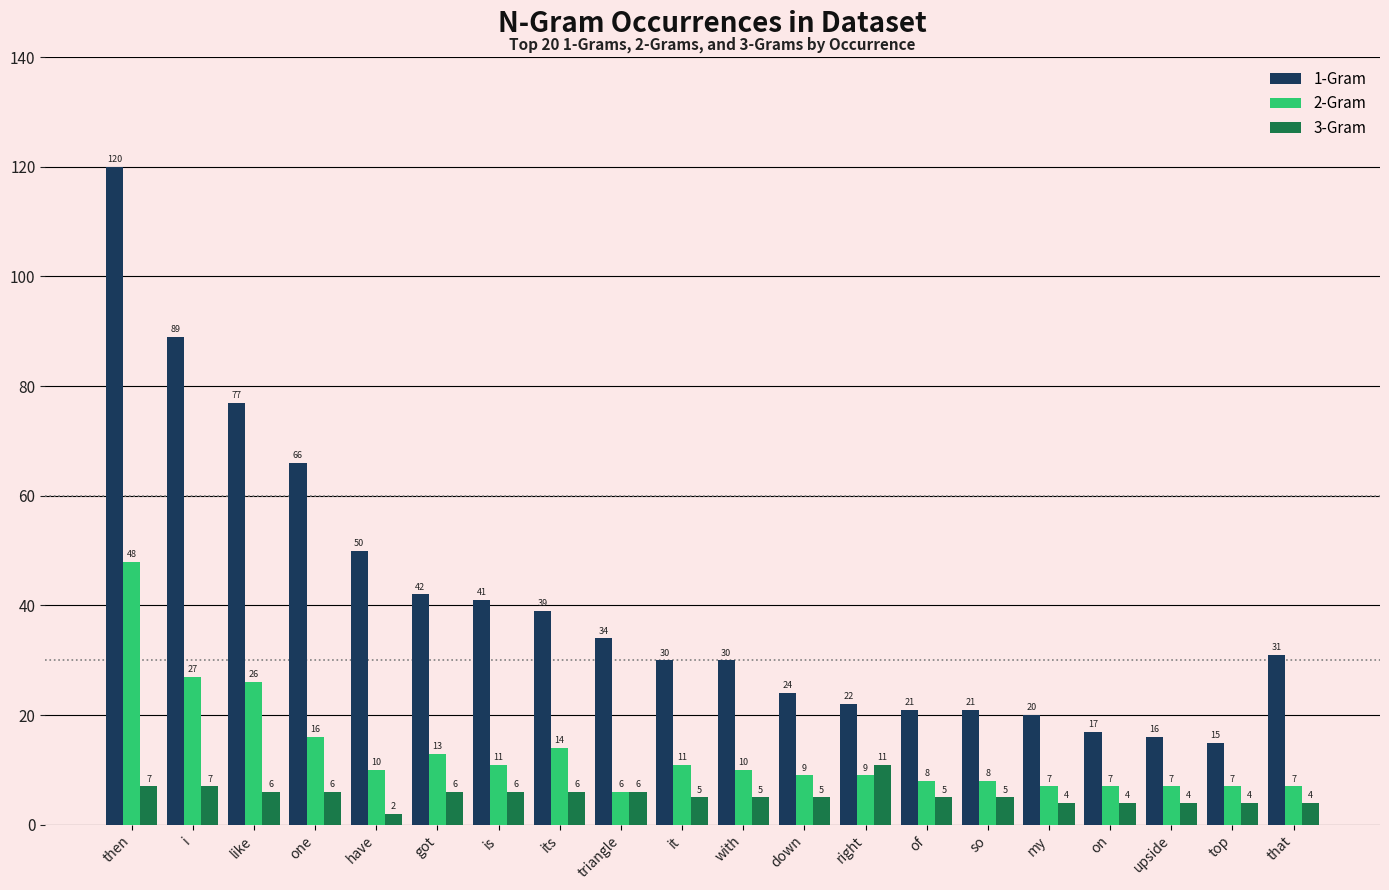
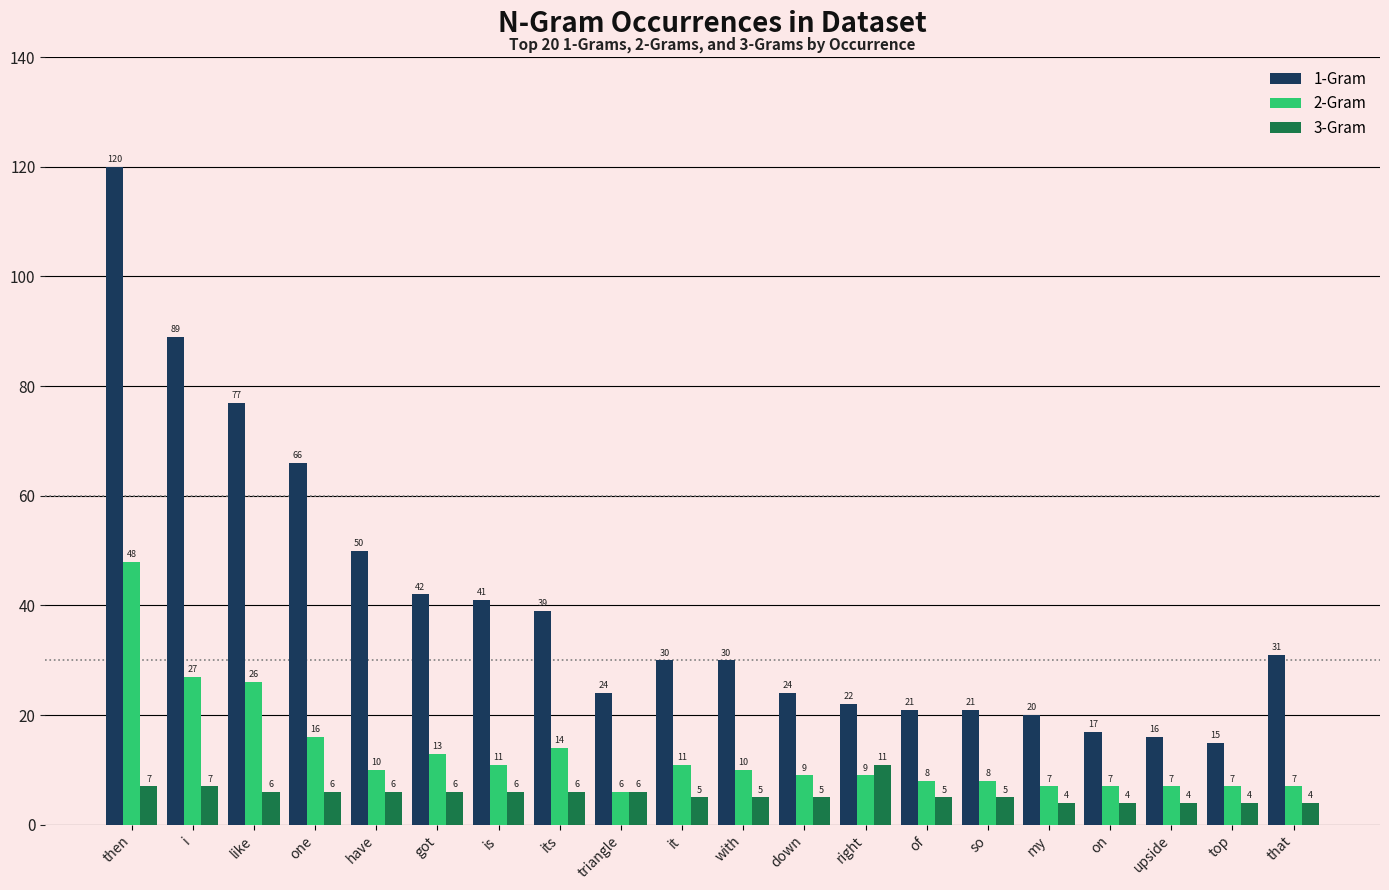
  {
    "1-Gram": {
      "then": 120,
      "i": 89,
      "like": 77,
      "one": 66,
      "have": 50,
      "got": 42,
      "is": 41,
      "its": 39,
-     "triangle": 34,
+     "triangle": 24,
      "it": 30,
      "with": 30,
      "down": 24,
      "right": 22,
      "of": 21,
      "so": 21,
      "my": 20,
      "on": 17,
      "upside": 16,
      "top": 15,
      "that": 31
    },
    "2-Gram": {
      "then": 48,
      "i": 27,
      "like": 26,
      "one": 16,
      "have": 10,
      "got": 13,
      "is": 11,
      "its": 14,
      "triangle": 6,
      "it": 11,
      "with": 10,
      "down": 9,
      "right": 9,
      "of": 8,
      "so": 8,
      "my": 7,
      "on": 7,
      "upside": 7,
      "top": 7,
      "that": 7
    },
    "3-Gram": {
      "then": 7,
      "i": 7,
      "like": 6,
      "one": 6,
-     "have": 2,
+     "have": 6,
      "got": 6,
      "is": 6,
      "its": 6,
      "triangle": 6,
      "it": 5,
      "with": 5,
      "down": 5,
      "right": 11,
      "of": 5,
      "so": 5,
      "my": 4,
      "on": 4,
      "upside": 4,
      "top": 4,
      "that": 4
    }
  }
